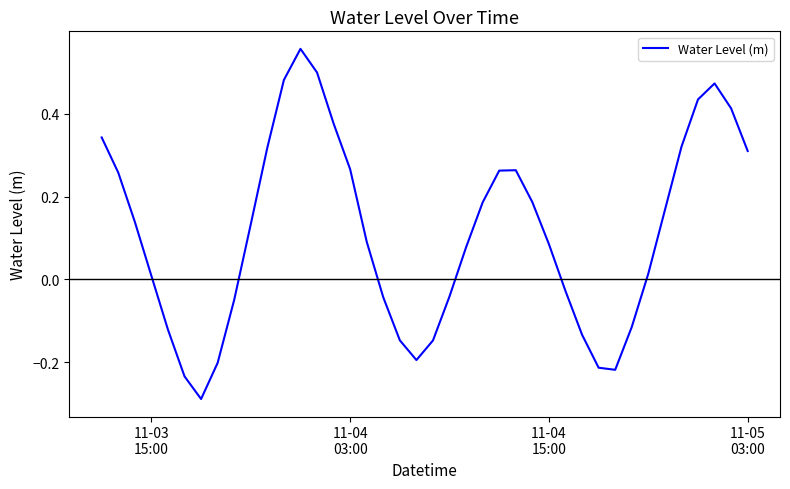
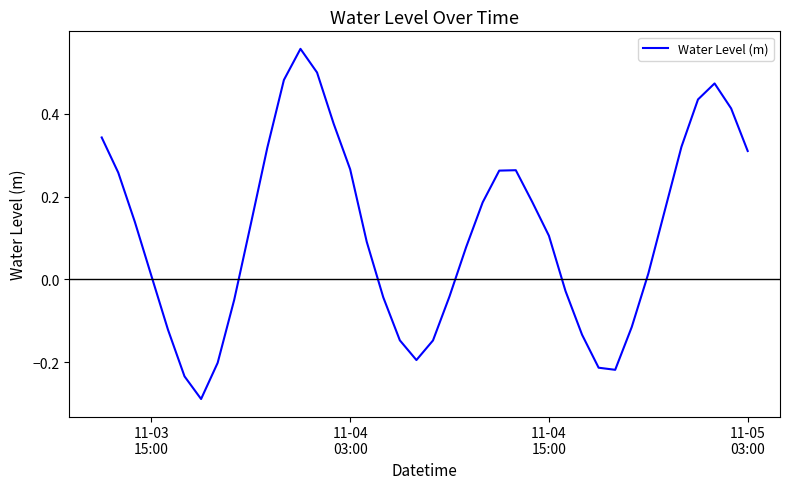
  {
    "11-03 15:00": 0.01,
    "11-04 03:00": 0.27,
-   "11-04 15:00": 0.09,
+   "11-04 15:00": 0.11,
    "11-05 03:00": 0.31
  }
